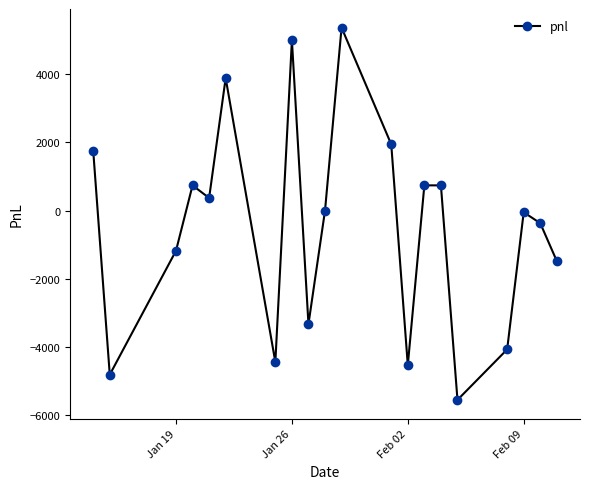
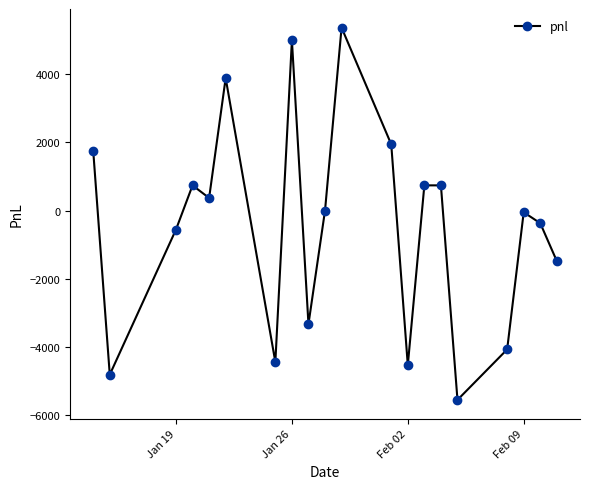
  {
-   "Jan 19": -1200,
+   "Jan 19": -600,
    "Jan 26": 5000,
    "Feb 02": -4500,
    "Feb 09": 0
  }
